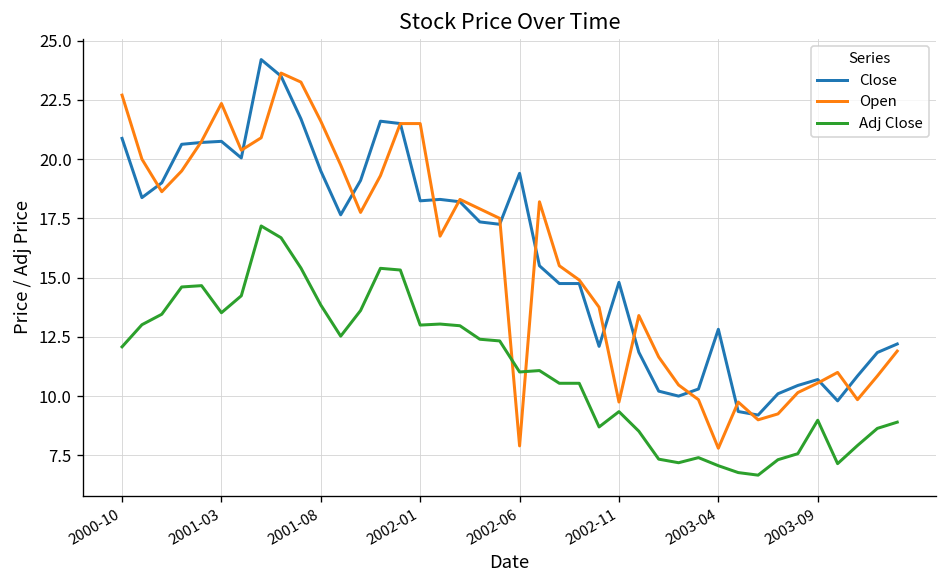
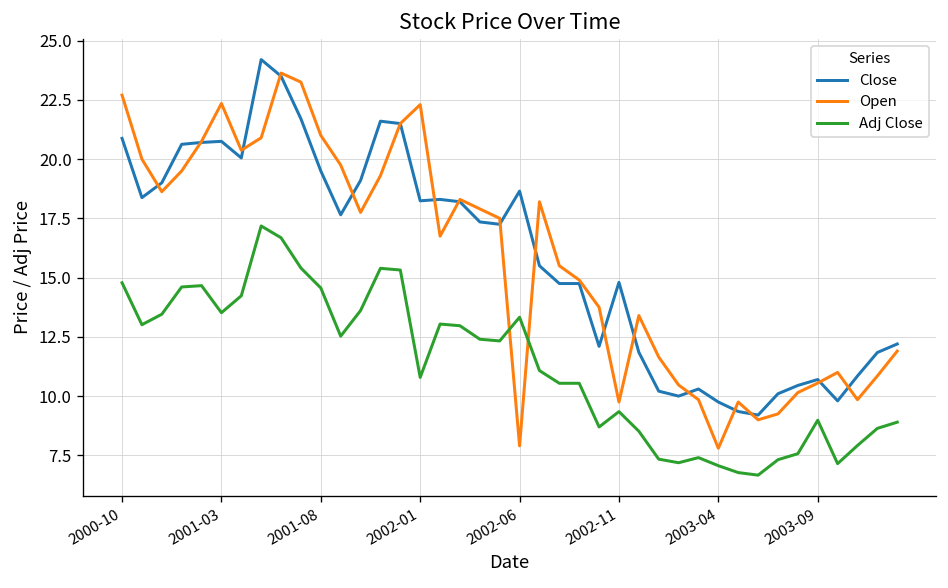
  {
    "Close": {
      "2000-10": 20.9,
      "2001-03": 20.8,
      "2001-08": 19.5,
      "2002-01": 18.2,
-     "2002-06": 19.4,
+     "2002-06": 18.7,
      "2002-11": 14.8,
-     "2003-04": 12.8,
+     "2003-04": 9.8,
      "2003-09": 10.7
    },
    "Open": {
      "2000-10": 22.7,
      "2001-03": 22.3,
-     "2001-08": 21.6,
-     "2002-01": 21.5,
+     "2001-08": 21.0,
+     "2002-01": 22.3,
      "2002-06": 7.9,
      "2002-11": 9.8,
      "2003-04": 7.8,
      "2003-09": 10.6
    },
    "Adj Close": {
-     "2000-10": 12.1,
+     "2000-10": 14.8,
      "2001-03": 13.5,
-     "2001-08": 13.8,
-     "2002-01": 13.0,
-     "2002-06": 11.0,
+     "2001-08": 14.6,
+     "2002-01": 10.8,
+     "2002-06": 13.3,
      "2002-11": 9.3,
      "2003-04": 7.1,
      "2003-09": 9.0
    }
  }
